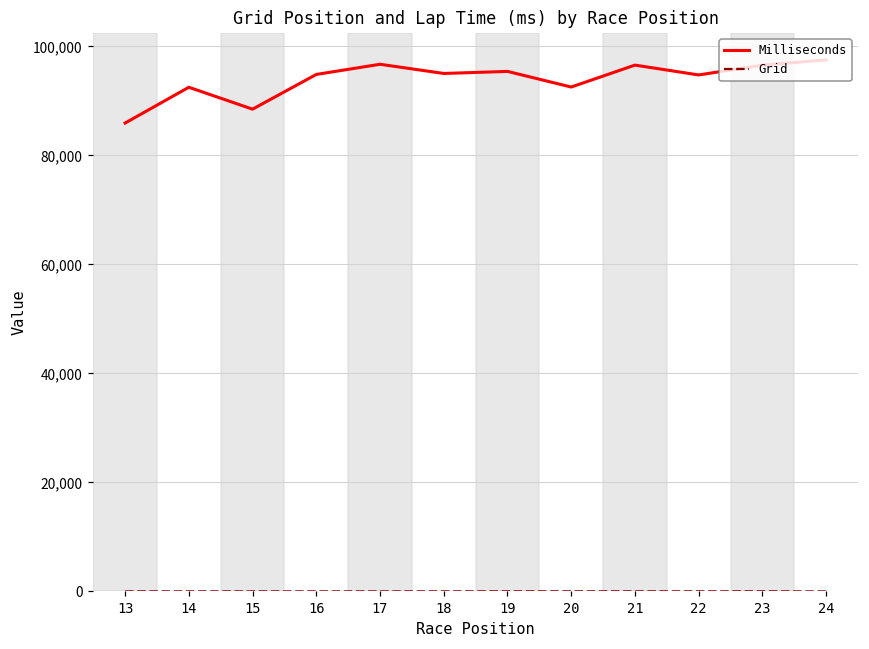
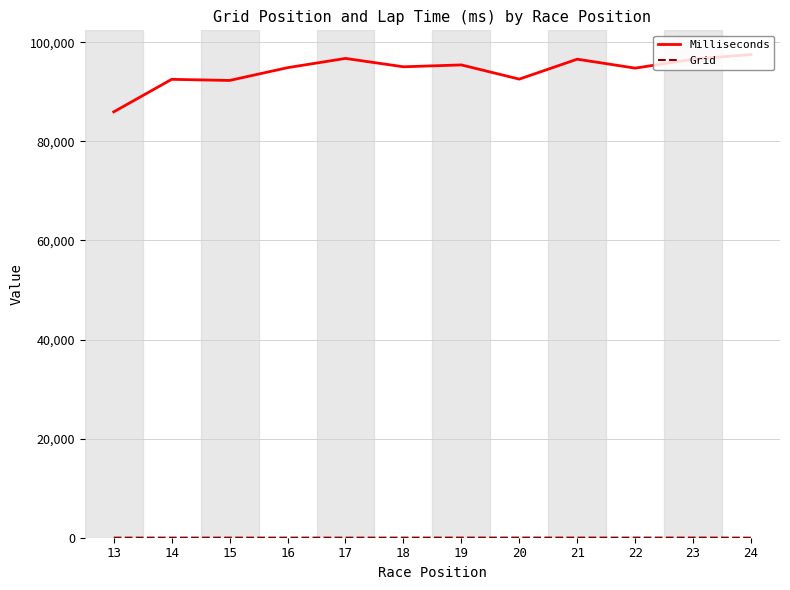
  {
    "Milliseconds": {
      "13": "86,000",
      "14": "93,000",
-     "15": "88,000",
+     "15": "92,000",
      "16": "95,000",
      "17": "97,000",
      "18": "95,000",
      "19": "95,000",
      "20": "93,000",
      "21": "97,000",
      "22": "95,000"
    },
    "Grid": {
      "13": "0",
      "14": "0",
      "15": "0",
      "16": "0",
      "17": "0",
      "18": "0",
      "19": "0",
      "20": "0",
      "21": "0",
      "22": "0",
      "23": "0",
      "24": "0"
    }
  }
